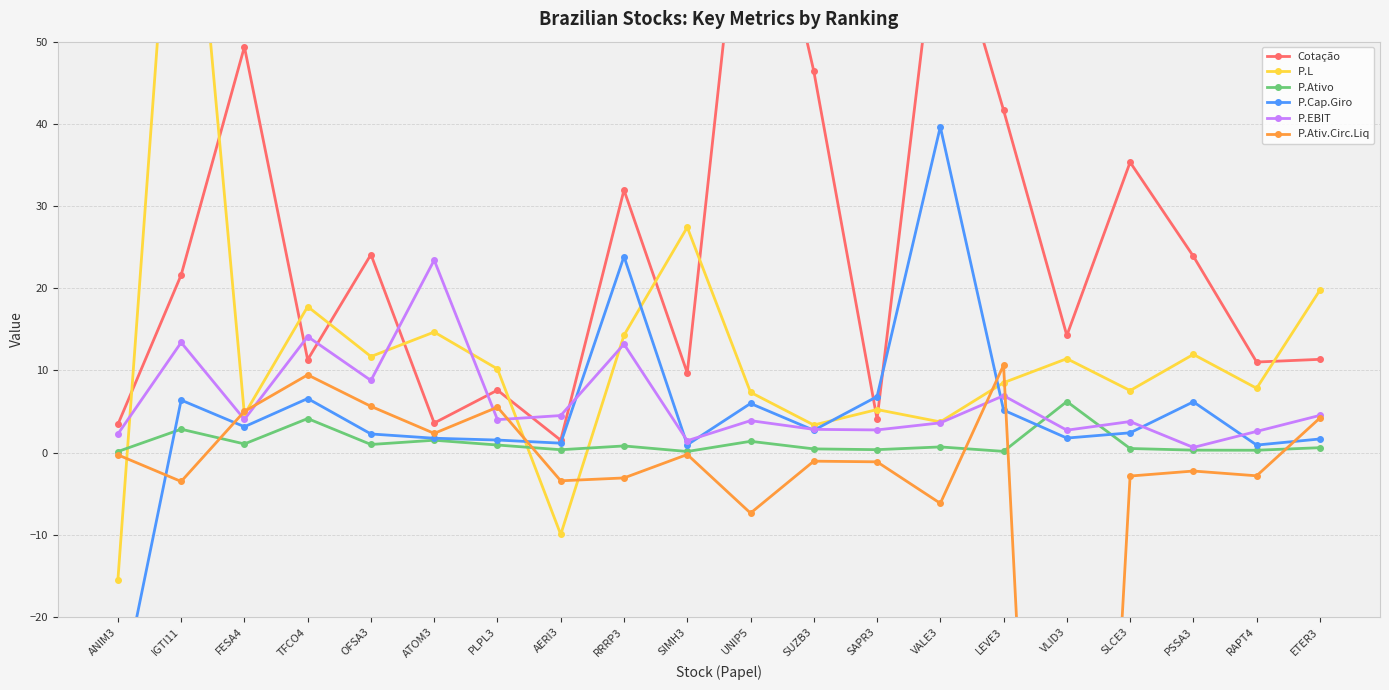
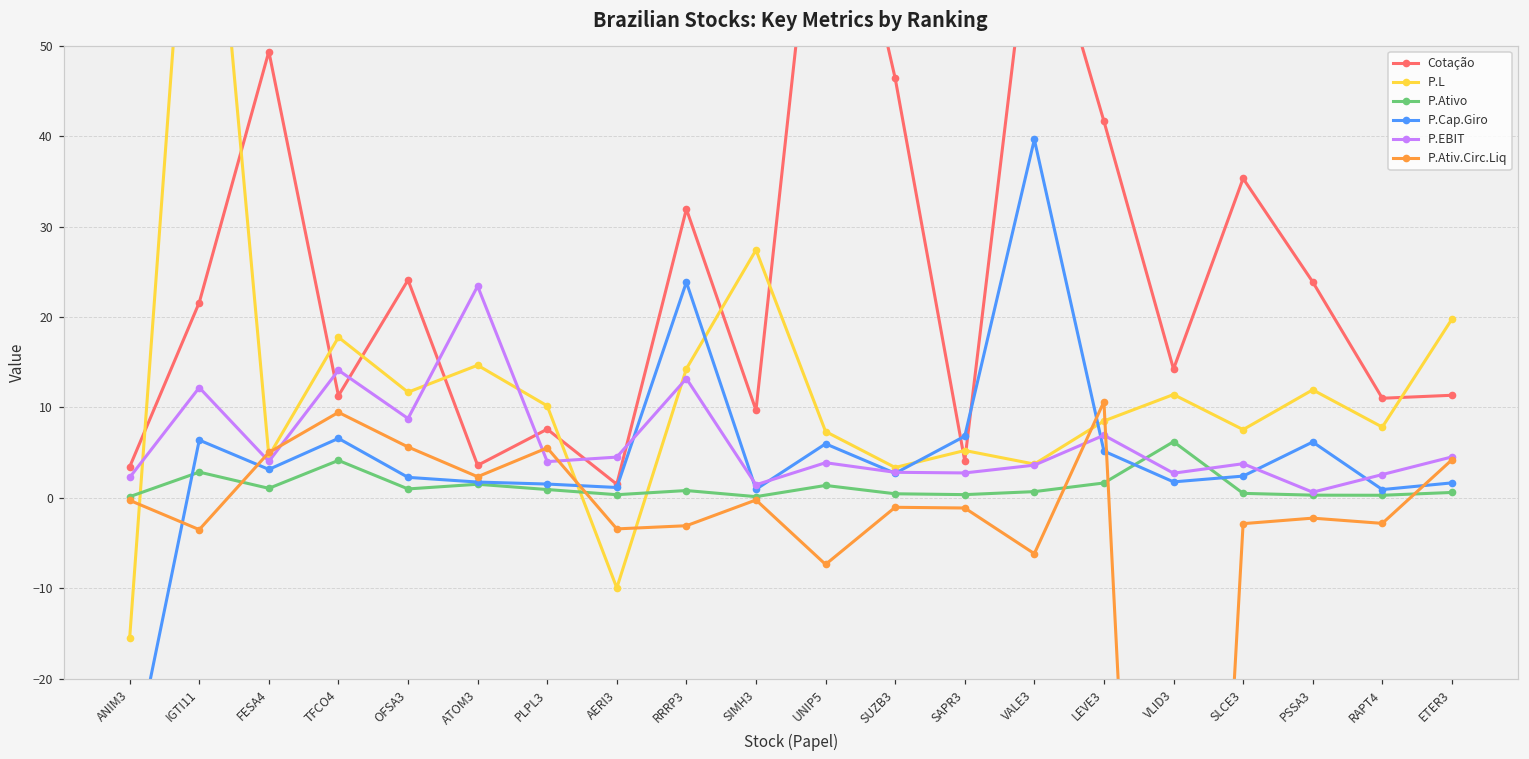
  {
    "Cotação": {
      "ANIM3": 3,
      "IGTI11": 22,
      "FESA4": 49,
      "TFCO4": 11,
      "OFSA3": 24,
      "ATOM3": 4,
      "PLPL3": 8,
      "AERI3": 2,
      "RRRP3": 32,
      "SIMH3": 10,
      "SUZB3": 46,
      "SAPR3": 4,
      "LEVE3": 42,
      "VLID3": 14,
      "SLCE3": 35,
      "PSSA3": 24,
      "RAPT4": 11,
      "ETER3": 11
    },
    "P.L": {
      "ANIM3": -16,
      "FESA4": 5,
      "TFCO4": 18,
      "OFSA3": 12,
      "ATOM3": 15,
      "PLPL3": 10,
      "AERI3": -10,
      "RRRP3": 14,
      "SIMH3": 27,
      "UNIP5": 7,
      "SUZB3": 3,
      "SAPR3": 5,
      "LEVE3": 9,
      "VLID3": 11,
      "SLCE3": 8,
      "PSSA3": 12,
      "RAPT4": 8,
      "ETER3": 20
    },
    "P.Ativo": {
      "ANIM3": 0,
      "IGTI11": 3,
      "FESA4": 1,
      "TFCO4": 4,
      "OFSA3": 1,
      "PLPL3": 1,
      "AERI3": 0,
      "RRRP3": 1,
      "SIMH3": 0,
      "UNIP5": 1,
      "SUZB3": 0,
      "SAPR3": 0,
      "VALE3": 1,
-     "LEVE3": 0,
+     "LEVE3": 2,
      "VLID3": 6,
      "SLCE3": 1,
      "PSSA3": 0,
      "RAPT4": 0,
      "ETER3": 1
    },
    "P.Cap.Giro": {
      "IGTI11": 6,
      "FESA4": 3,
      "TFCO4": 7,
      "OFSA3": 2,
      "PLPL3": 2,
      "AERI3": 1,
      "RRRP3": 24,
      "SIMH3": 1,
      "UNIP5": 6,
      "SAPR3": 7,
      "VALE3": 40,
      "LEVE3": 5,
      "VLID3": 2,
      "SLCE3": 2,
      "PSSA3": 6,
      "RAPT4": 1,
      "ETER3": 2
    },
    "P.EBIT": {
      "ANIM3": 2,
-     "IGTI11": 13,
+     "IGTI11": 12,
      "FESA4": 4,
      "TFCO4": 14,
      "OFSA3": 9,
      "ATOM3": 23,
      "PLPL3": 4,
      "AERI3": 5,
      "RRRP3": 13,
      "SIMH3": 1,
      "UNIP5": 4,
      "SAPR3": 3,
      "LEVE3": 7,
      "VLID3": 3,
      "SLCE3": 4,
      "PSSA3": 1,
      "RAPT4": 3,
      "ETER3": 5
    },
    "P.Ativ.Circ.Liq": {
      "ANIM3": 0,
      "IGTI11": -4,
      "FESA4": 5,
      "TFCO4": 9,
      "OFSA3": 6,
      "ATOM3": 2,
      "PLPL3": 6,
      "AERI3": -3,
      "RRRP3": -3,
      "SIMH3": 0,
      "UNIP5": -7,
      "SUZB3": -1,
      "SAPR3": -1,
      "VALE3": -6,
      "LEVE3": 11,
      "SLCE3": -3,
      "PSSA3": -2,
      "RAPT4": -3,
      "ETER3": 4
    }
  }
